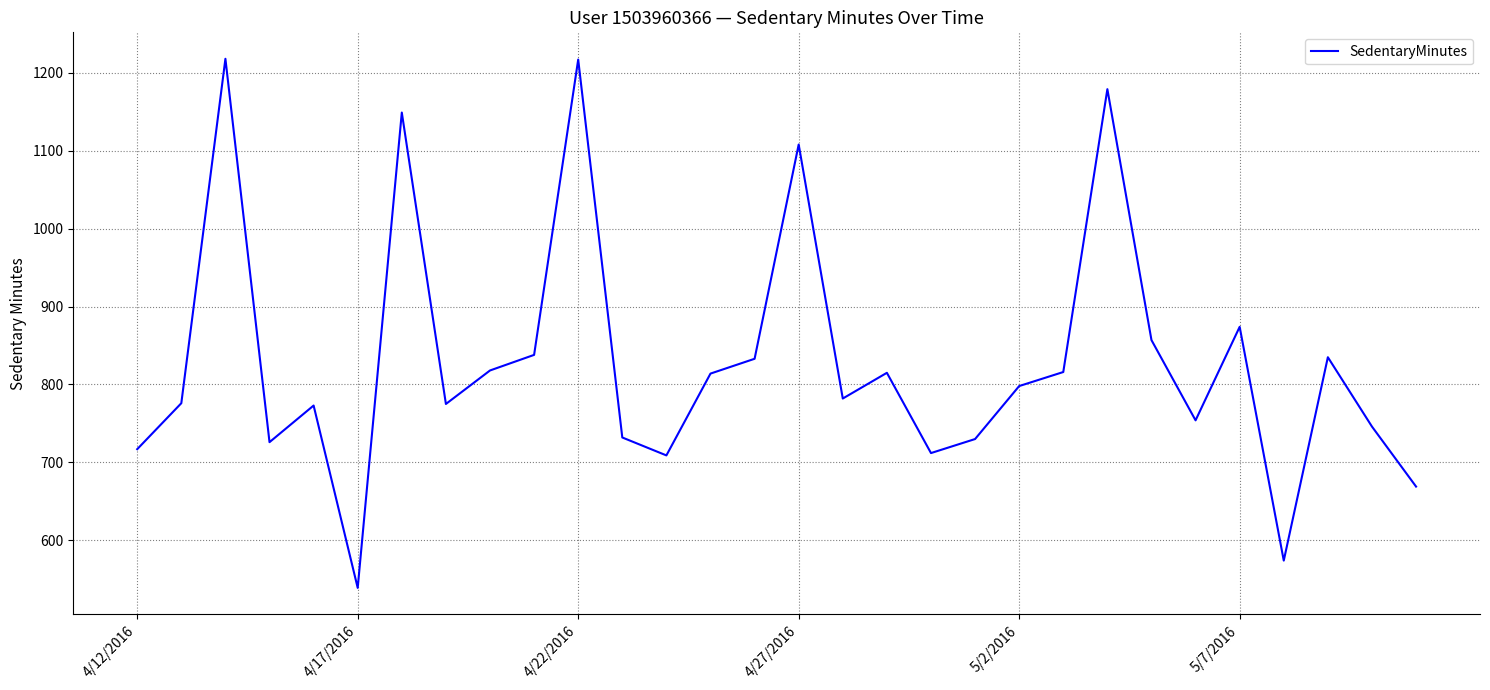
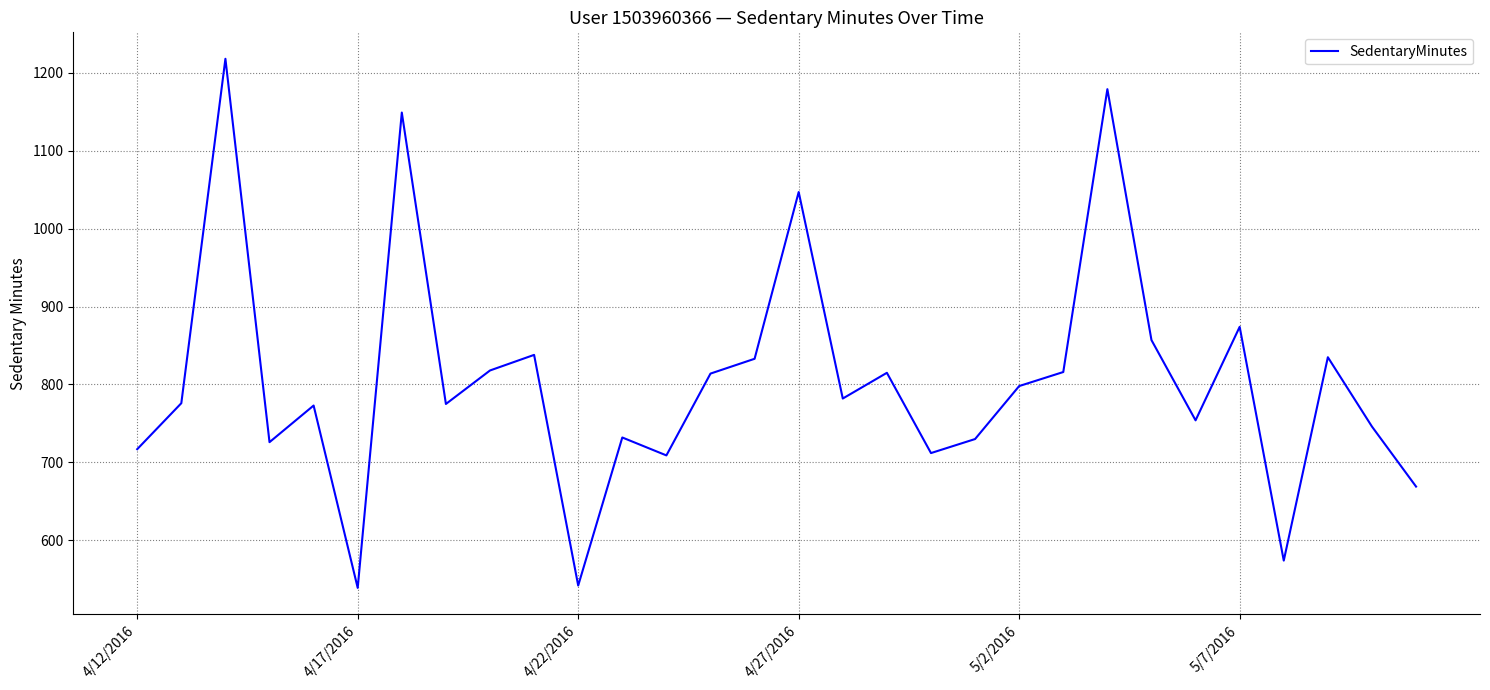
  {
    "4/12/2016": 720,
    "4/17/2016": 540,
-   "4/22/2016": 1220,
-   "4/27/2016": 1110,
+   "4/22/2016": 540,
+   "4/27/2016": 1050,
    "5/2/2016": 800,
    "5/7/2016": 870
  }
